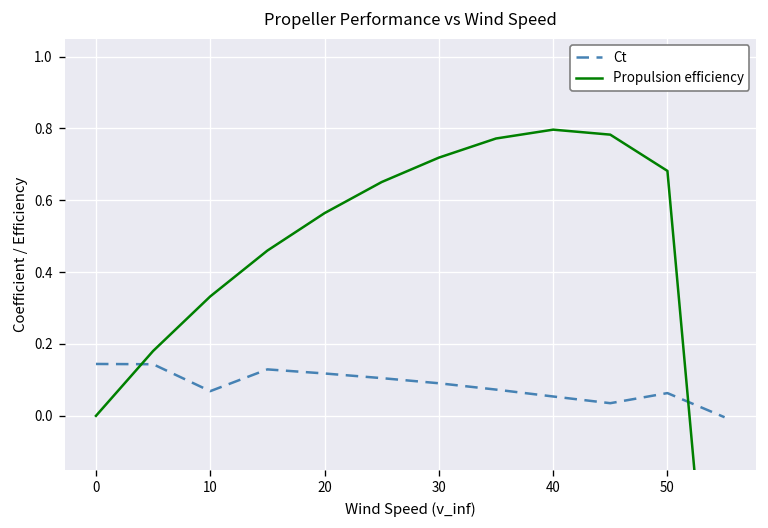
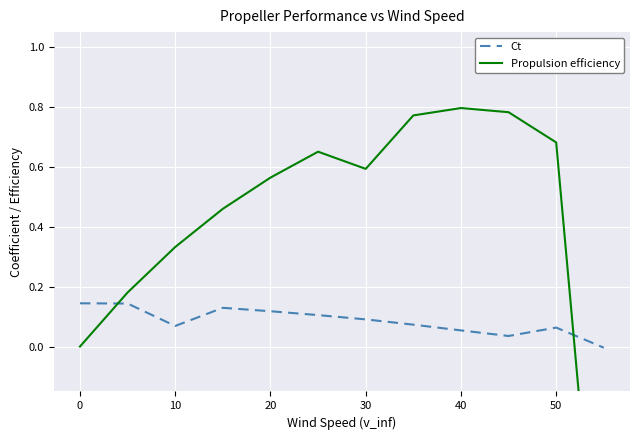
  {
    "Ct": {
      "0": 0.14,
      "10": 0.07,
      "20": 0.12,
      "30": 0.09,
      "40": 0.05,
      "50": 0.06
    },
    "Propulsion efficiency": {
      "0": 0.00,
      "10": 0.33,
      "20": 0.56,
-     "30": 0.72,
+     "30": 0.59,
      "40": 0.80,
      "50": 0.68
    }
  }
